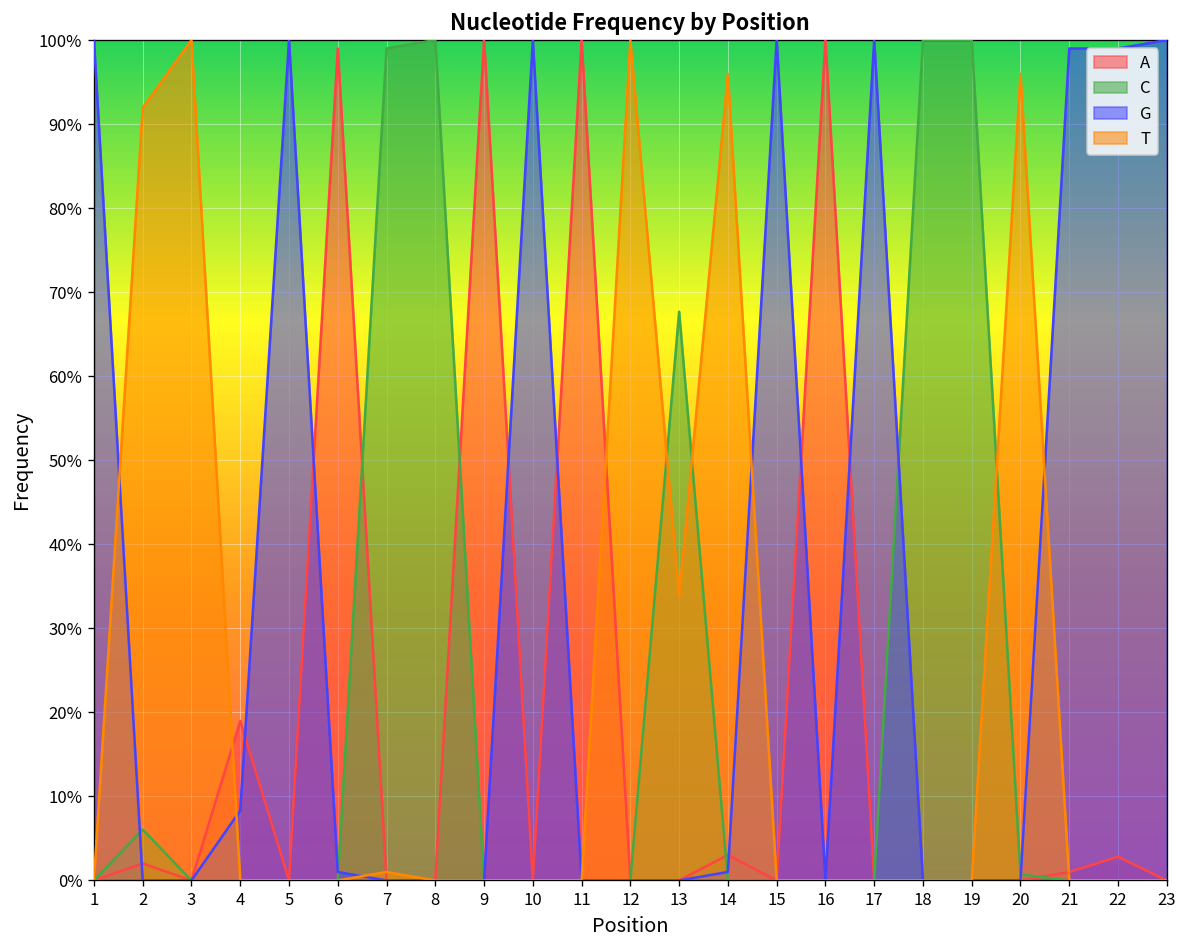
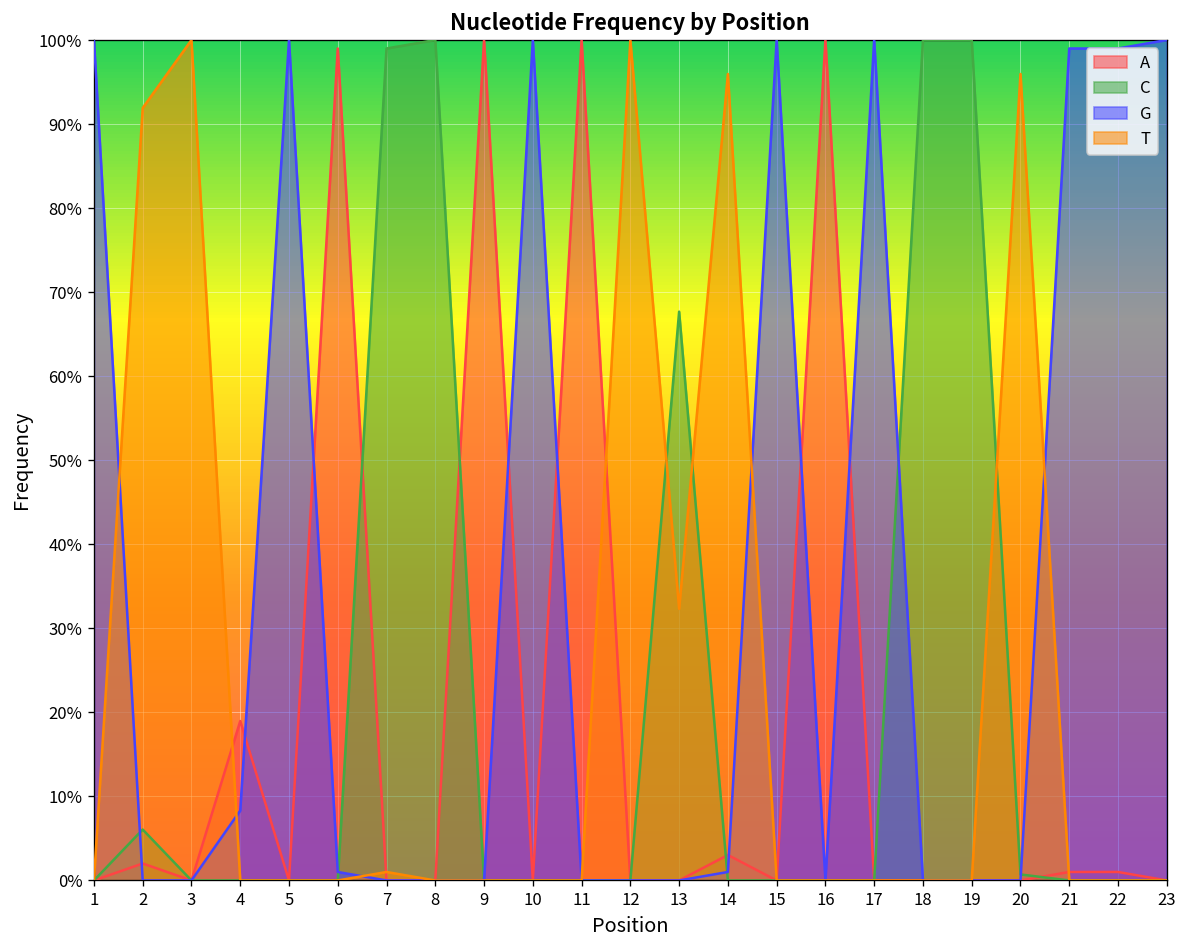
  {
    "A": {
      "2": "2%",
      "4": "19%",
      "6": "99%",
      "9": "100%",
      "11": "100%",
      "14": "3%",
      "16": "100%",
      "21": "1%",
-     "22": "3%"
+     "22": "1%"
    },
    "C": {
      "2": "6%",
      "7": "99%",
      "8": "100%",
      "13": "68%",
      "14": "0%",
      "18": "100%",
      "19": "100%",
      "20": "1%"
    },
    "G": {
      "1": "100%",
      "2": "0%",
      "4": "8%",
      "5": "100%",
      "6": "1%",
      "10": "100%",
      "14": "1%",
      "15": "100%",
      "17": "100%",
      "21": "99%",
      "23": "100%"
    },
    "T": {
      "2": "92%",
      "3": "100%",
      "7": "1%",
      "12": "100%",
-     "13": "34%",
+     "13": "32%",
      "14": "96%",
      "20": "96%"
    }
  }
